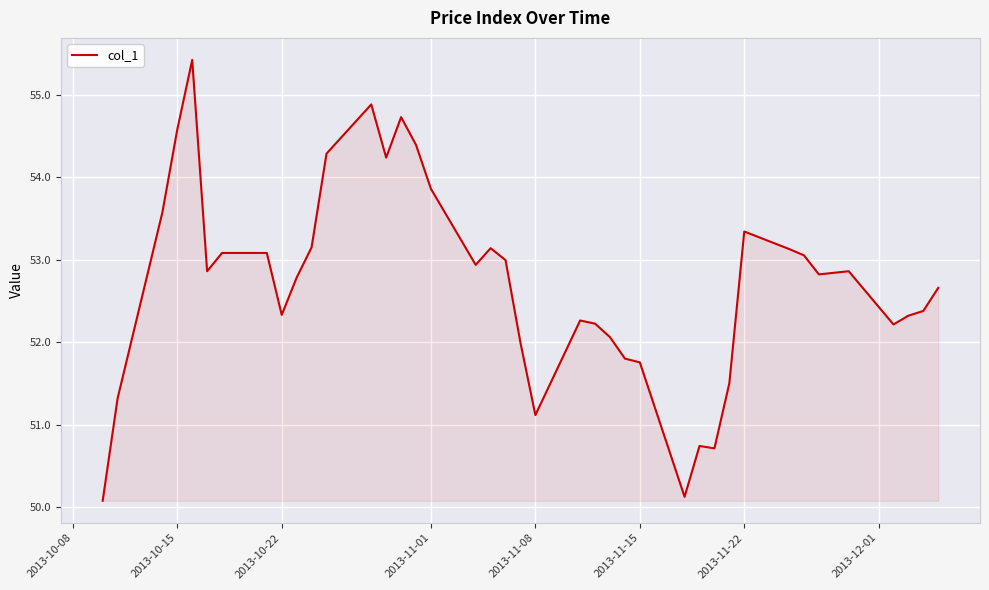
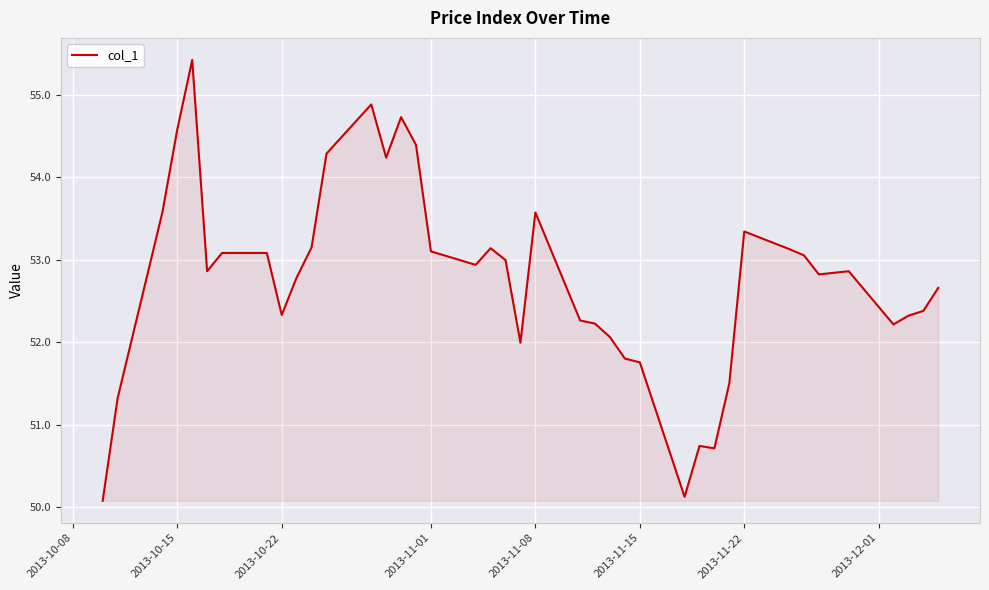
  {
    "2013-10-15": 54.6,
    "2013-10-22": 52.3,
-   "2013-11-01": 53.9,
-   "2013-11-08": 51.1,
+   "2013-11-01": 53.1,
+   "2013-11-08": 53.6,
    "2013-11-15": 51.8,
    "2013-11-22": 53.3
  }
